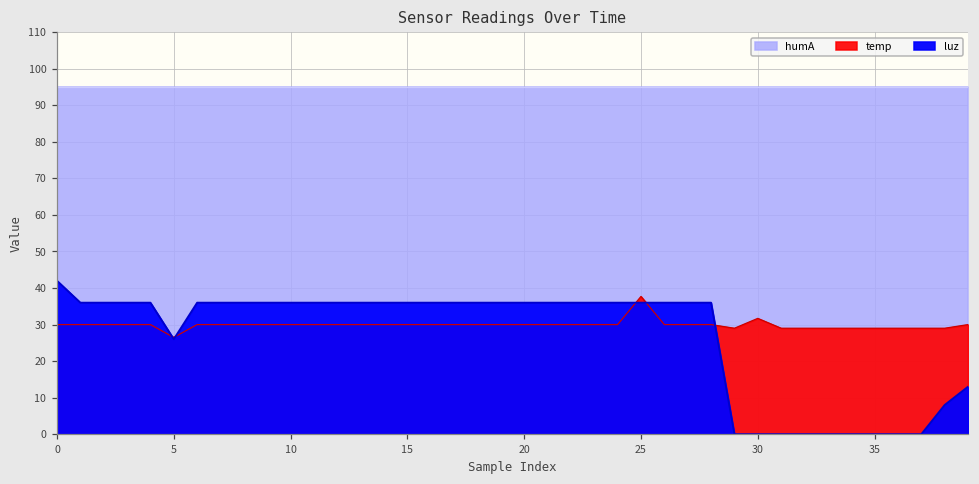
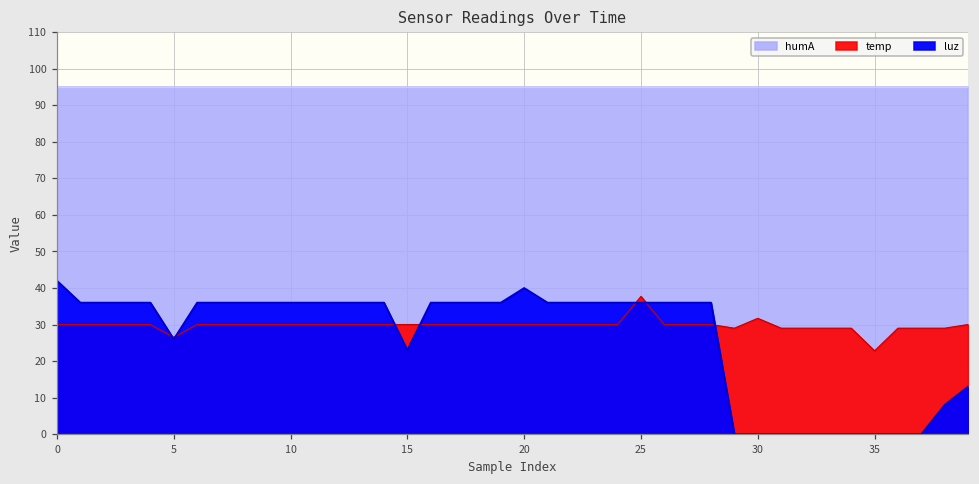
  {
    "humA": {
      "0": 95,
      "5": 95,
      "10": 95,
      "15": 95,
      "20": 95,
      "25": 95,
      "30": 95,
      "35": 95
    },
    "temp": {
      "0": 30,
      "10": 30,
      "15": 30,
      "20": 30,
      "25": 38,
      "30": 32,
-     "35": 29
+     "35": 23
    },
    "luz": {
      "0": 42,
      "10": 36,
-     "15": 36,
-     "20": 36,
+     "15": 23,
+     "20": 40,
      "25": 36,
      "30": 0,
      "35": 0
    }
  }
